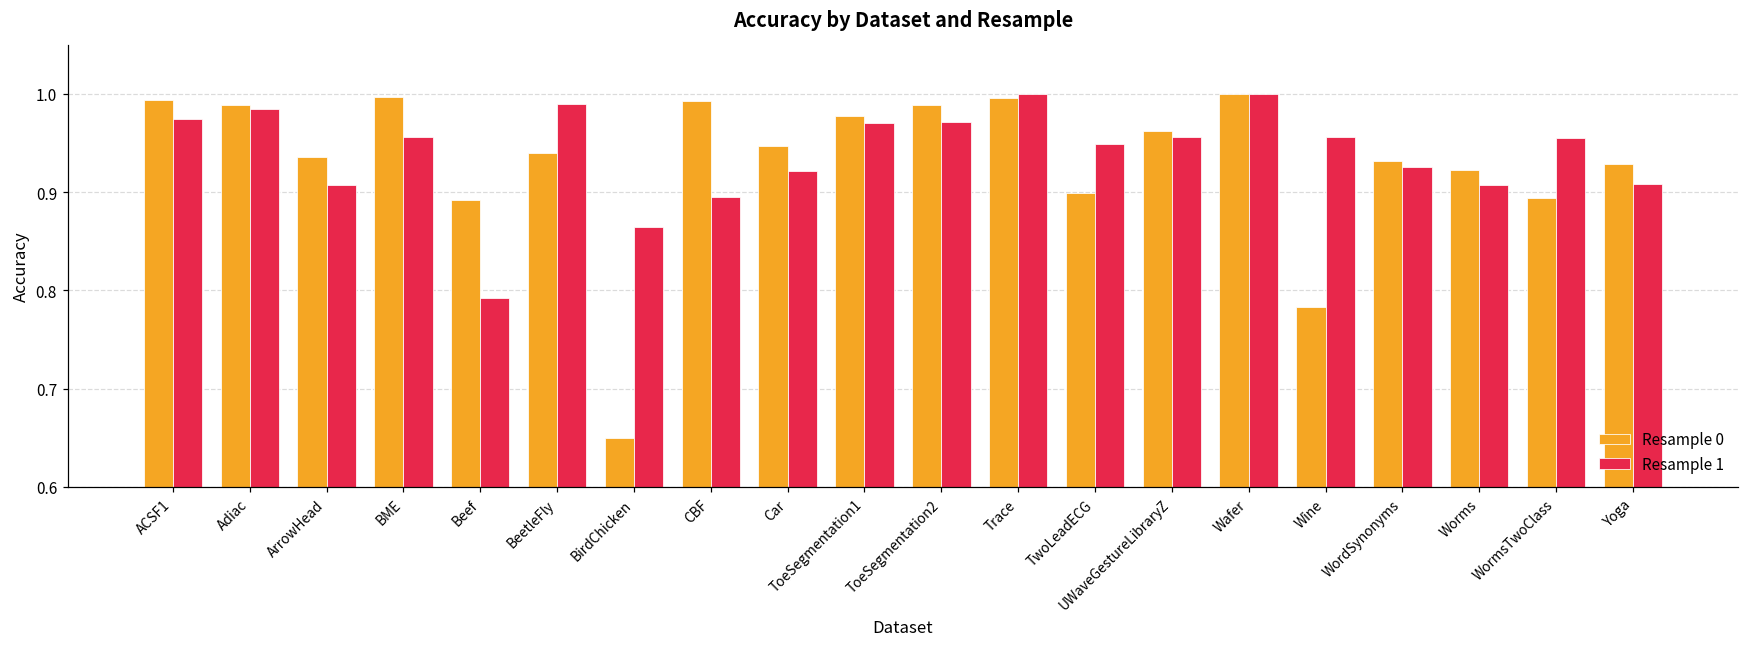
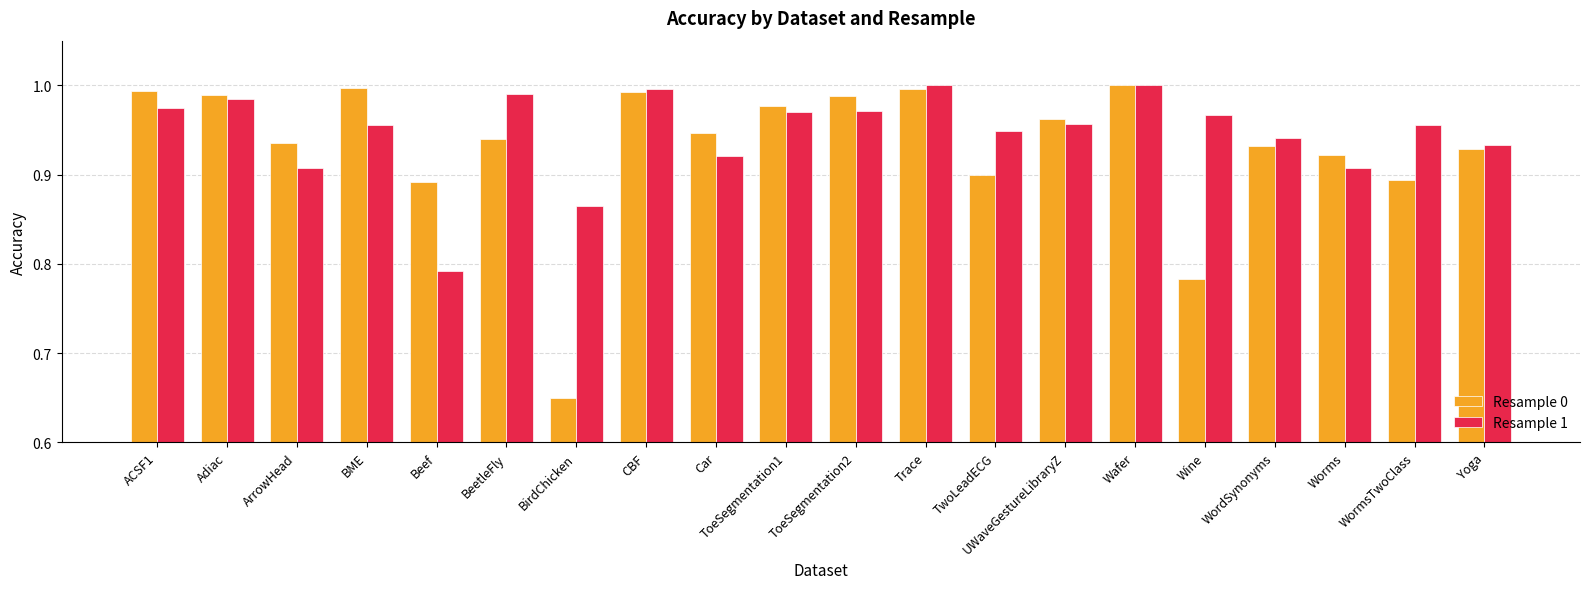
  {
    "Resample 0": {
      "ACSF1": 0.99,
      "Adiac": 0.99,
      "ArrowHead": 0.94,
      "BME": 1.00,
      "Beef": 0.89,
      "BeetleFly": 0.94,
      "BirdChicken": 0.65,
      "CBF": 0.99,
      "Car": 0.95,
      "ToeSegmentation1": 0.98,
      "ToeSegmentation2": 0.99,
      "Trace": 1.00,
      "TwoLeadECG": 0.90,
      "UWaveGestureLibraryZ": 0.96,
      "Wafer": 1.00,
      "Wine": 0.78,
      "WordSynonyms": 0.93,
      "Worms": 0.92,
      "WormsTwoClass": 0.89,
      "Yoga": 0.93
    },
    "Resample 1": {
      "ACSF1": 0.97,
      "Adiac": 0.98,
      "ArrowHead": 0.91,
      "BME": 0.96,
      "Beef": 0.79,
      "BeetleFly": 0.99,
      "BirdChicken": 0.87,
-     "CBF": 0.89,
+     "CBF": 1.00,
      "Car": 0.92,
      "ToeSegmentation1": 0.97,
      "ToeSegmentation2": 0.97,
      "Trace": 1.00,
      "TwoLeadECG": 0.95,
      "UWaveGestureLibraryZ": 0.96,
      "Wafer": 1.00,
-     "Wine": 0.96,
-     "WordSynonyms": 0.93,
+     "Wine": 0.97,
+     "WordSynonyms": 0.94,
      "Worms": 0.91,
      "WormsTwoClass": 0.96,
-     "Yoga": 0.91
+     "Yoga": 0.93
    }
  }
